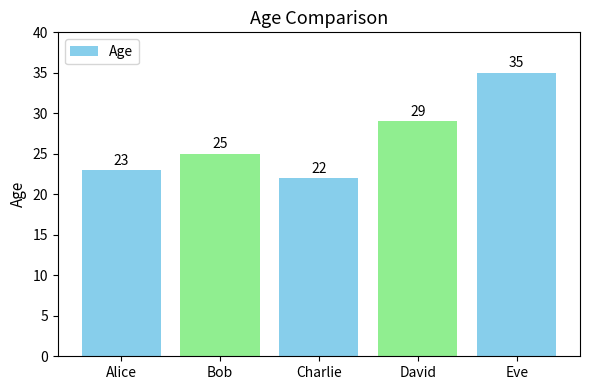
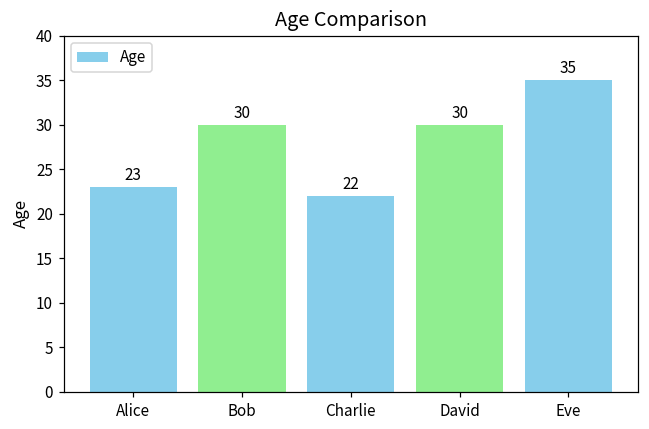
  {
    "Alice": 23,
-   "Bob": 25,
+   "Bob": 30,
    "Charlie": 22,
-   "David": 29,
+   "David": 30,
    "Eve": 35
  }
